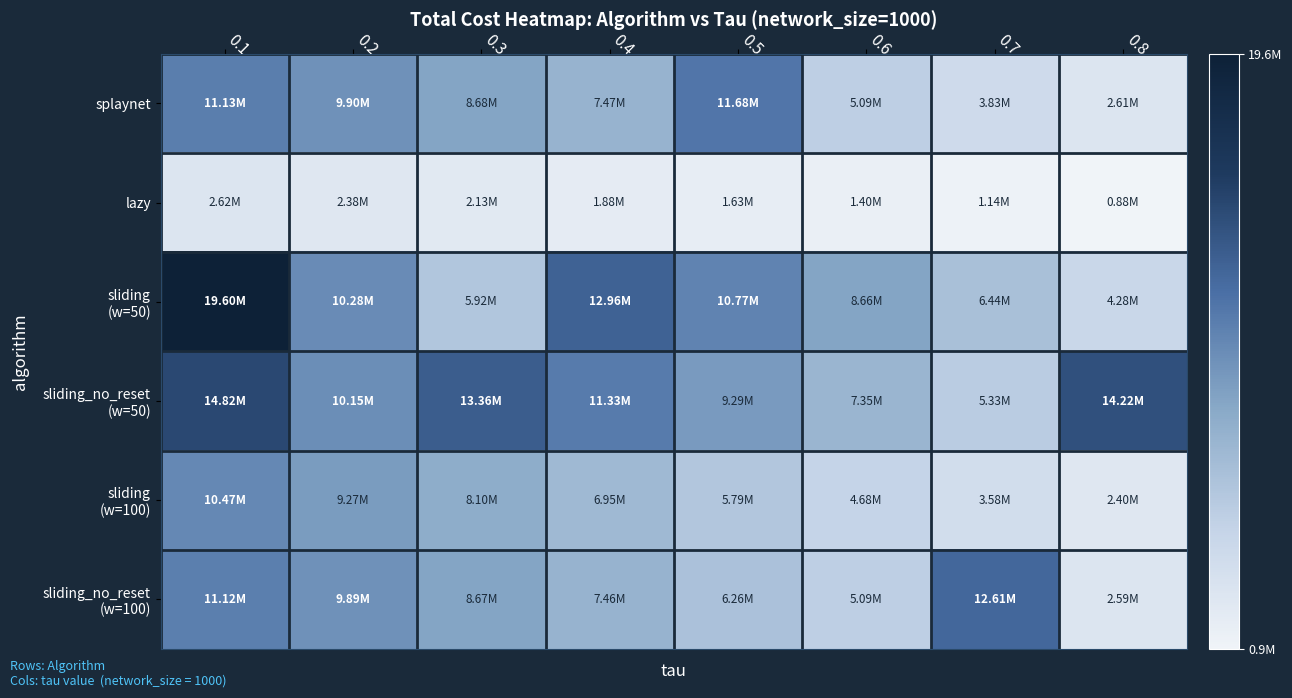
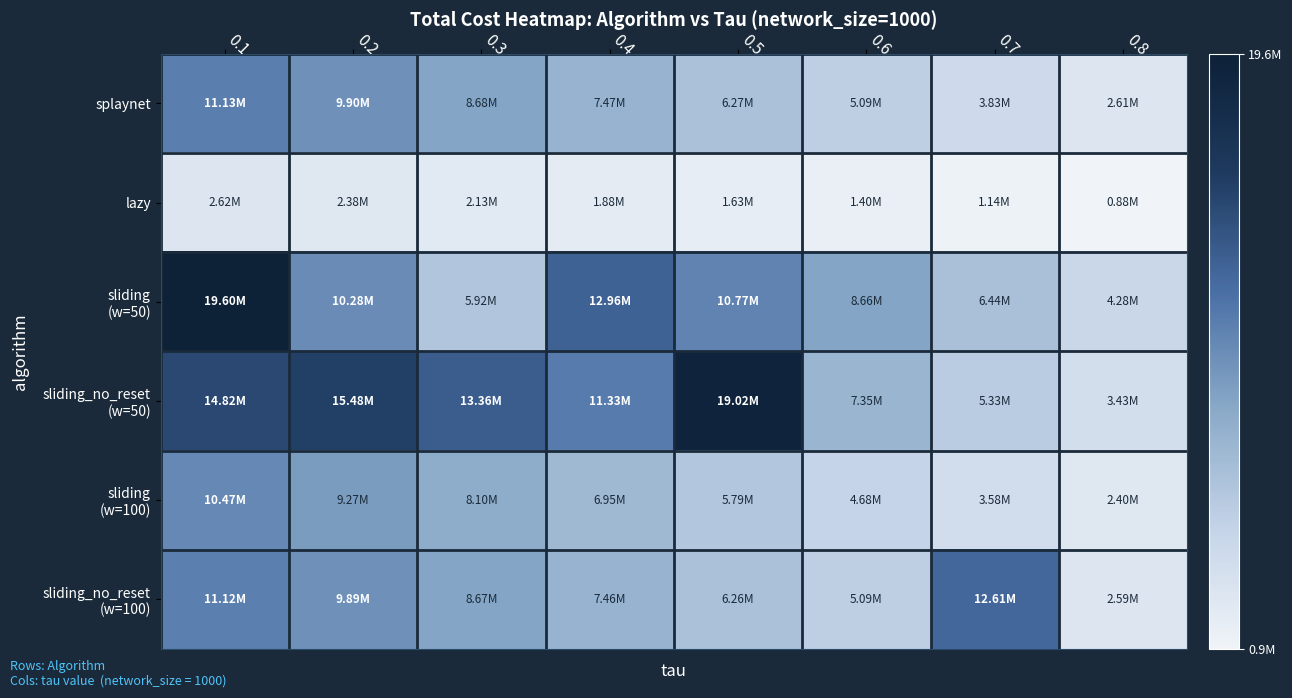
  {
    "splaynet": {
      "0.1": "11.13M",
      "0.2": "9.90M",
      "0.3": "8.68M",
      "0.4": "7.47M",
-     "0.5": "11.68M",
+     "0.5": "6.27M",
      "0.6": "5.09M",
      "0.7": "3.83M",
      "0.8": "2.61M"
    },
    "lazy": {
      "0.1": "2.62M",
      "0.2": "2.38M",
      "0.3": "2.13M",
      "0.4": "1.88M",
      "0.5": "1.63M",
      "0.6": "1.40M",
      "0.7": "1.14M",
      "0.8": "0.88M"
    },
    "sliding (w=50)": {
      "0.1": "19.60M",
      "0.2": "10.28M",
      "0.3": "5.92M",
      "0.4": "12.96M",
      "0.5": "10.77M",
      "0.6": "8.66M",
      "0.7": "6.44M",
      "0.8": "4.28M"
    },
    "sliding_no_reset (w=50)": {
      "0.1": "14.82M",
-     "0.2": "10.15M",
+     "0.2": "15.48M",
      "0.3": "13.36M",
      "0.4": "11.33M",
-     "0.5": "9.29M",
+     "0.5": "19.02M",
      "0.6": "7.35M",
      "0.7": "5.33M",
-     "0.8": "14.22M"
+     "0.8": "3.43M"
    },
    "sliding (w=100)": {
      "0.1": "10.47M",
      "0.2": "9.27M",
      "0.3": "8.10M",
      "0.4": "6.95M",
      "0.5": "5.79M",
      "0.6": "4.68M",
      "0.7": "3.58M",
      "0.8": "2.40M"
    },
    "sliding_no_reset (w=100)": {
      "0.1": "11.12M",
      "0.2": "9.89M",
      "0.3": "8.67M",
      "0.4": "7.46M",
      "0.5": "6.26M",
      "0.6": "5.09M",
      "0.7": "12.61M",
      "0.8": "2.59M"
    }
  }
